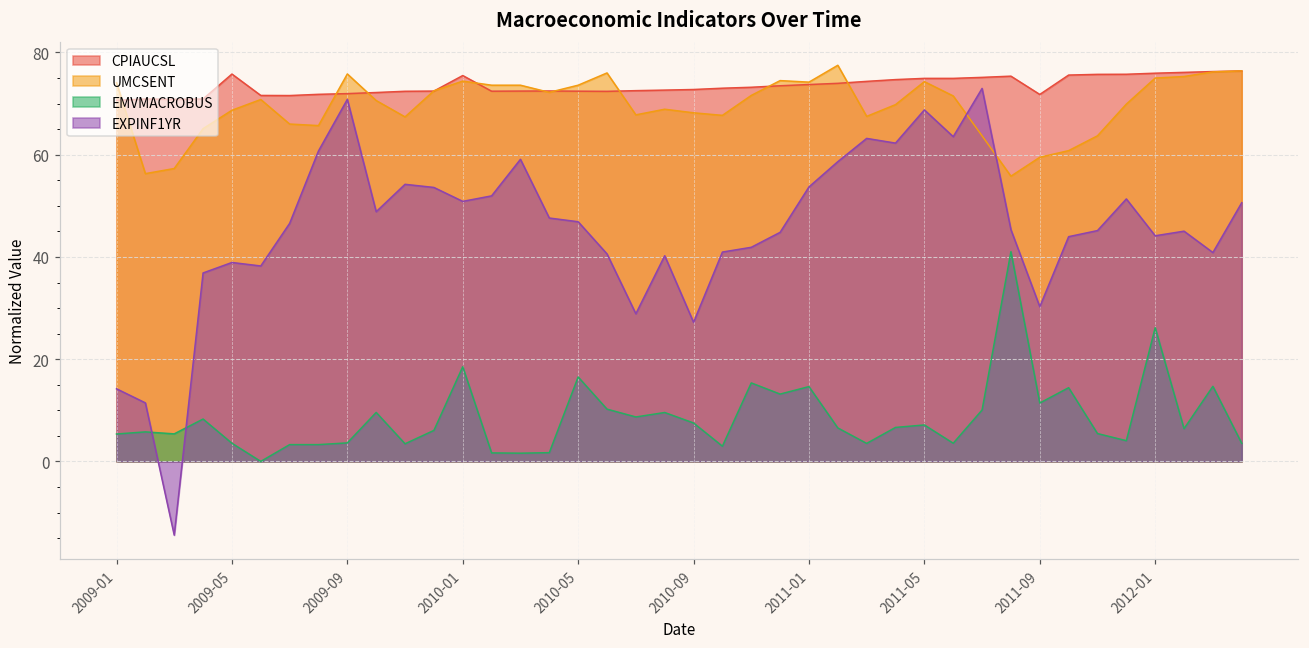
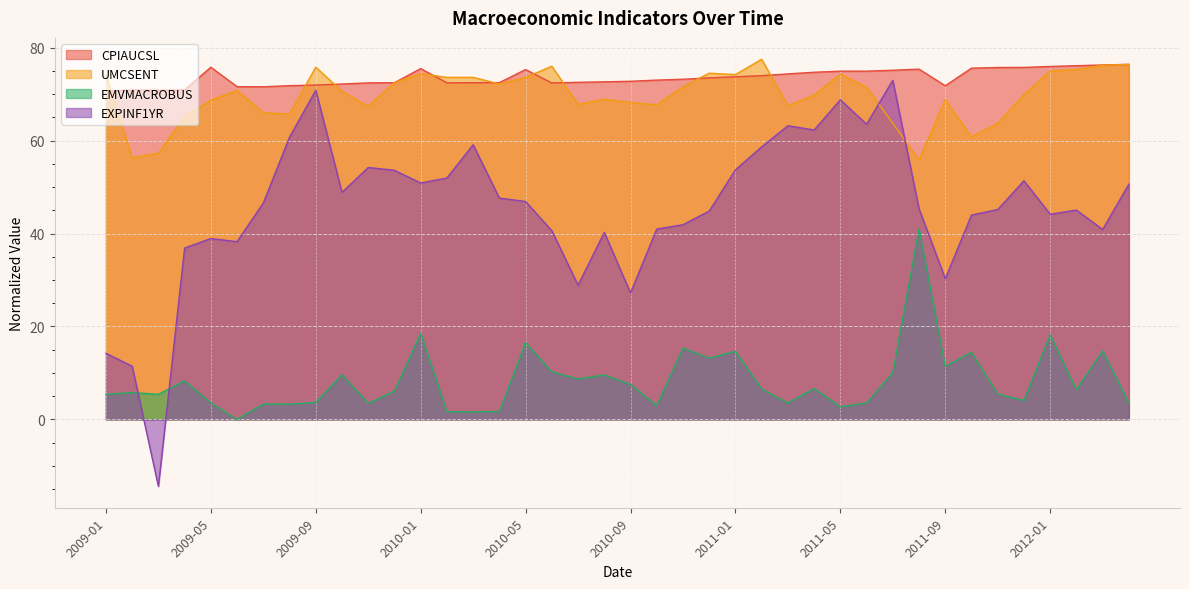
  {
    "CPIAUCSL": {
      "2009-05": 76,
      "2009-09": 72,
      "2010-01": 75,
-     "2010-05": 72,
+     "2010-05": 75,
      "2010-09": 73,
      "2011-05": 75,
      "2011-09": 72,
      "2012-01": 76
    },
    "UMCSENT": {
      "2009-05": 69,
      "2009-09": 76,
      "2010-01": 74,
      "2010-05": 74,
      "2010-09": 68,
      "2011-05": 74,
-     "2011-09": 60,
+     "2011-09": 69,
      "2012-01": 75
    },
    "EMVMACROBUS": {
      "2009-01": 5,
      "2009-05": 4,
      "2009-09": 4,
      "2010-01": 19,
      "2010-05": 17,
      "2010-09": 8,
      "2011-01": 15,
-     "2011-05": 7,
+     "2011-05": 3,
      "2011-09": 11,
-     "2012-01": 26
+     "2012-01": 18
    }
  }
